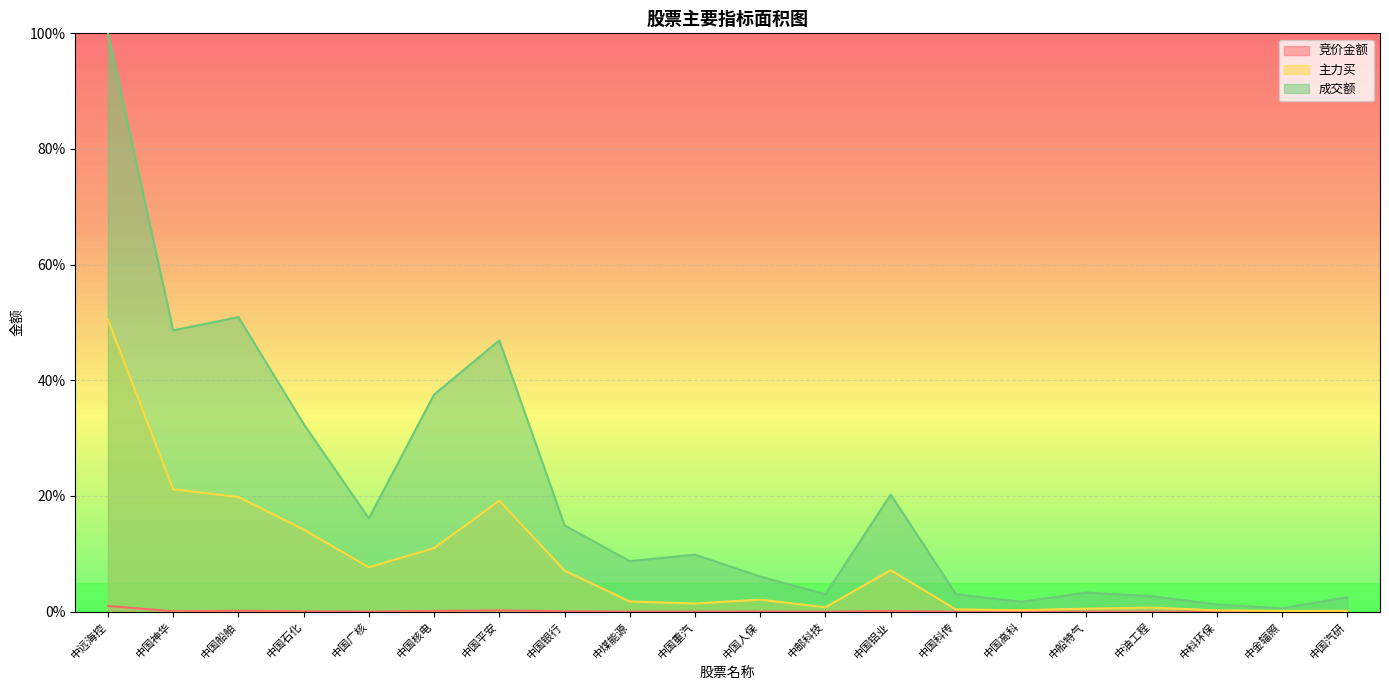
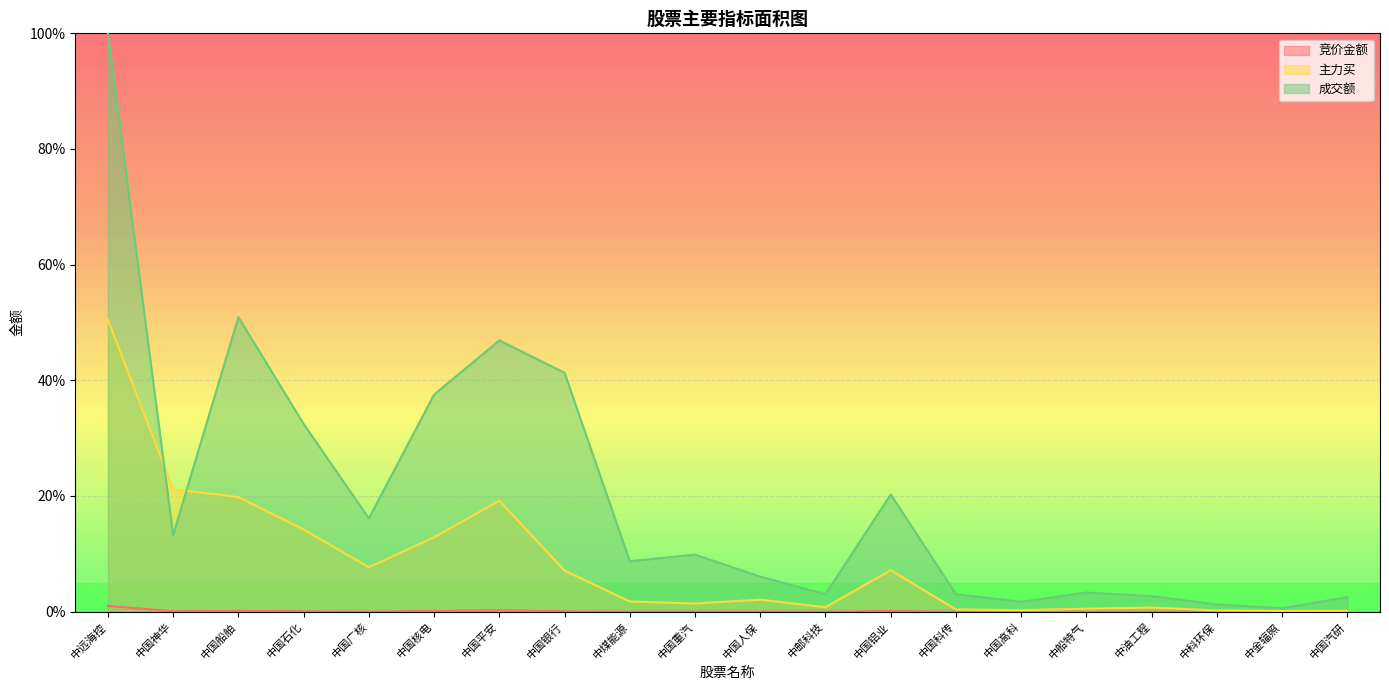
  {
    "主力买": {
      "中远海控": "50%",
      "中国神华": "21%",
      "中国船舶": "20%",
      "中国石化": "14%",
      "中国广核": "8%",
-     "中国核电": "11%",
+     "中国核电": "13%",
      "中国平安": "19%",
      "中国银行": "7%",
      "中国铝业": "7%"
    },
    "成交额": {
      "中远海控": "100%",
-     "中国神华": "49%",
+     "中国神华": "13%",
      "中国船舶": "51%",
      "中国石化": "32%",
      "中国广核": "16%",
      "中国核电": "38%",
      "中国平安": "47%",
-     "中国银行": "15%",
+     "中国银行": "41%",
      "中煤能源": "9%",
      "中国重汽": "10%",
      "中国人保": "6%",
      "中国铝业": "20%"
    }
  }
